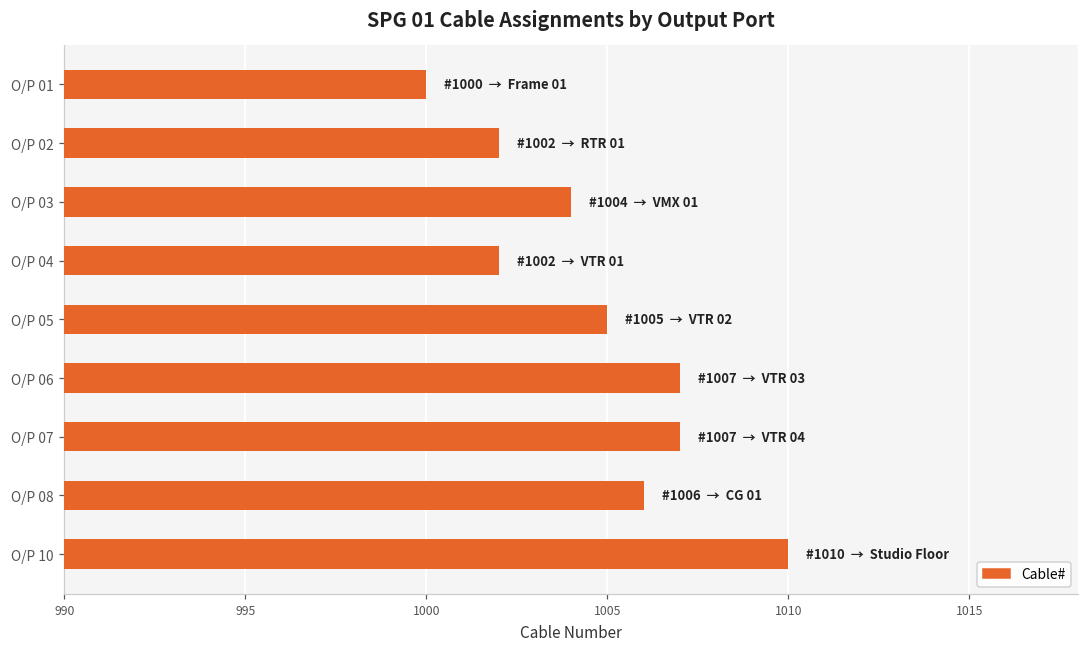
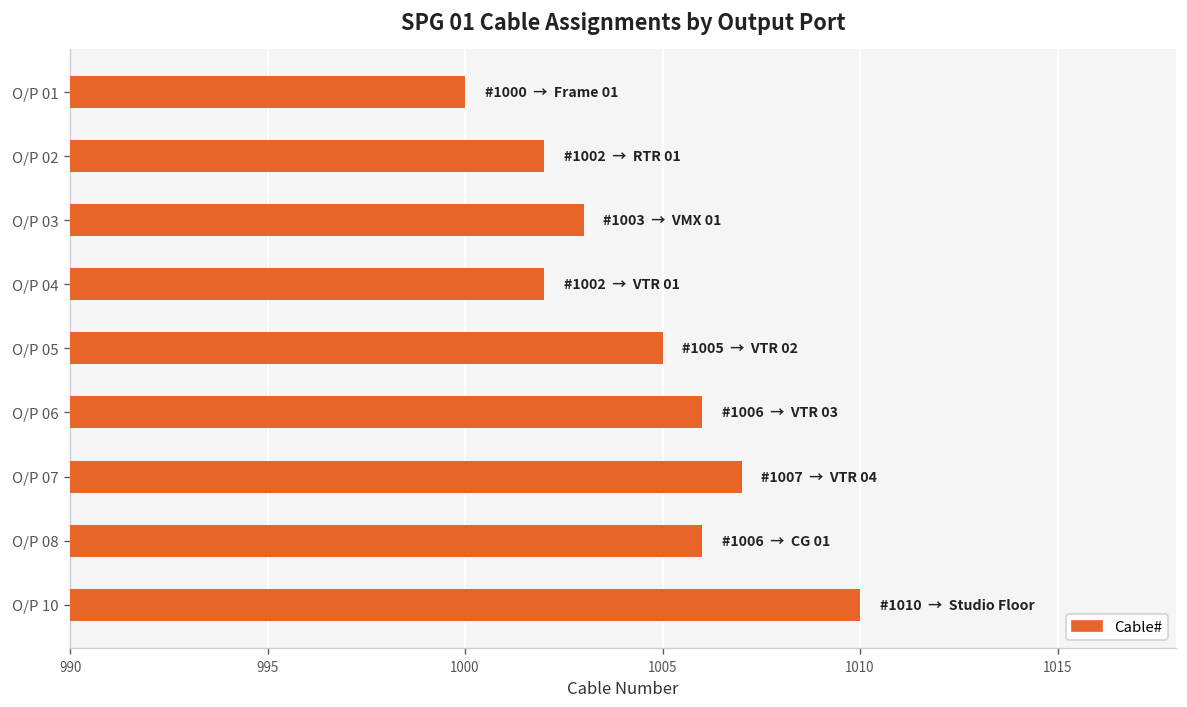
  {
    "O/P 01": 1000,
    "O/P 02": 1002,
-   "O/P 03": 1004,
+   "O/P 03": 1003,
    "O/P 04": 1002,
    "O/P 05": 1005,
-   "O/P 06": 1007,
+   "O/P 06": 1006,
    "O/P 07": 1007,
    "O/P 08": 1006,
    "O/P 10": 1010
  }
